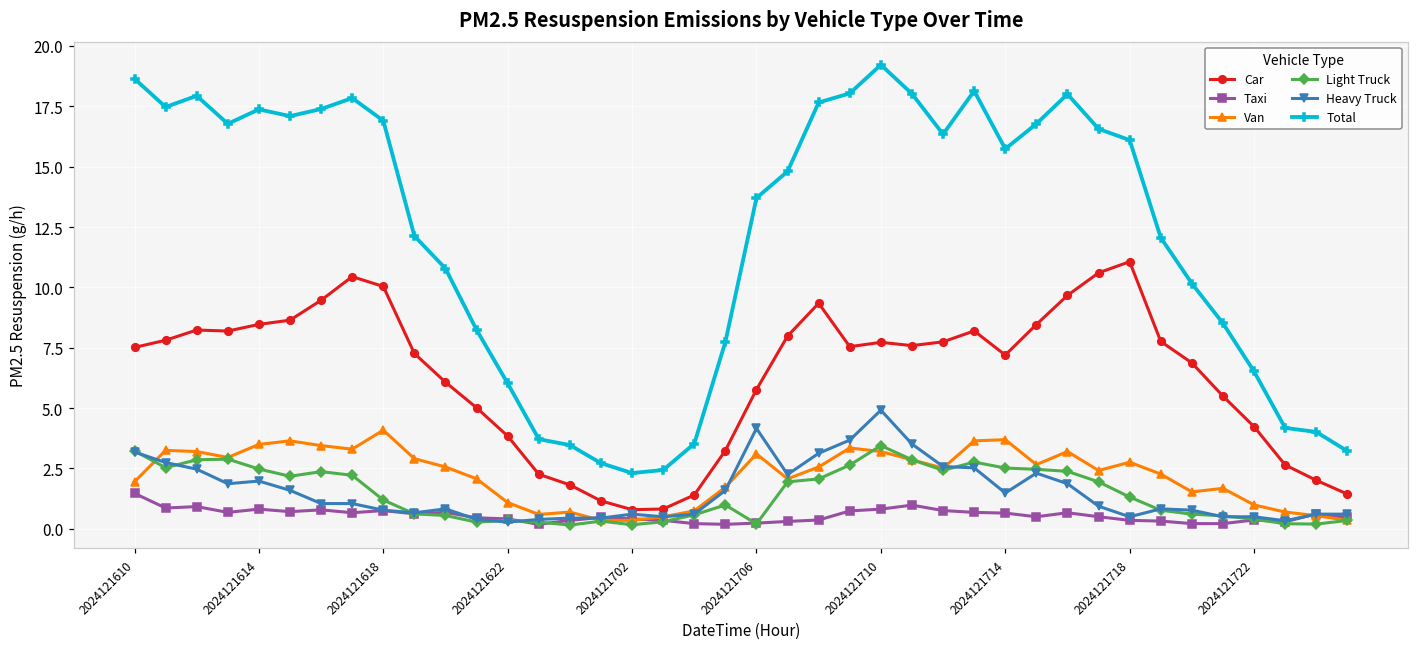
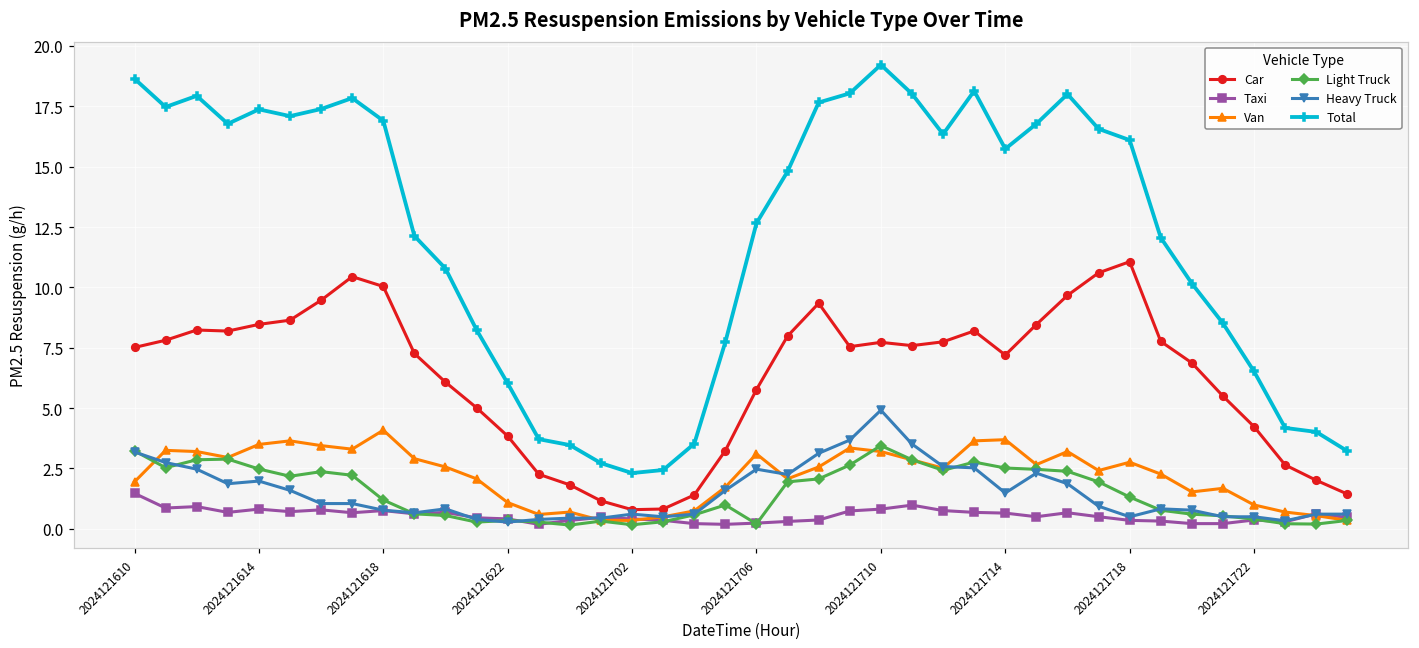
  {
    "Car": {
      "2024121610": 7.5,
      "2024121614": 8.5,
      "2024121618": 10.0,
      "2024121622": 3.8,
      "2024121702": 0.8,
      "2024121706": 5.8,
      "2024121710": 7.7,
      "2024121714": 7.2,
      "2024121718": 11.1,
      "2024121722": 4.2
    },
    "Taxi": {
      "2024121610": 1.5,
      "2024121614": 0.8,
      "2024121710": 0.8,
      "2024121714": 0.6,
      "2024121718": 0.3
    },
    "Van": {
      "2024121610": 1.9,
      "2024121614": 3.5,
      "2024121618": 4.1,
      "2024121622": 1.1,
      "2024121706": 3.1,
      "2024121710": 3.2,
      "2024121714": 3.7,
      "2024121718": 2.8,
      "2024121722": 1.0
    },
    "Light Truck": {
      "2024121614": 2.5,
      "2024121618": 1.2,
      "2024121702": 0.2,
      "2024121710": 3.4,
      "2024121714": 2.5,
      "2024121718": 1.3
    },
    "Heavy Truck": {
      "2024121614": 2.0,
      "2024121702": 0.6,
-     "2024121706": 4.2,
+     "2024121706": 2.5,
      "2024121710": 4.9,
      "2024121714": 1.5,
      "2024121718": 0.5
    },
    "Total": {
      "2024121610": 18.6,
      "2024121614": 17.4,
      "2024121618": 16.9,
      "2024121622": 6.0,
      "2024121702": 2.3,
-     "2024121706": 13.7,
+     "2024121706": 12.7,
      "2024121710": 19.2,
      "2024121714": 15.7,
      "2024121718": 16.1,
      "2024121722": 6.5
    }
  }
